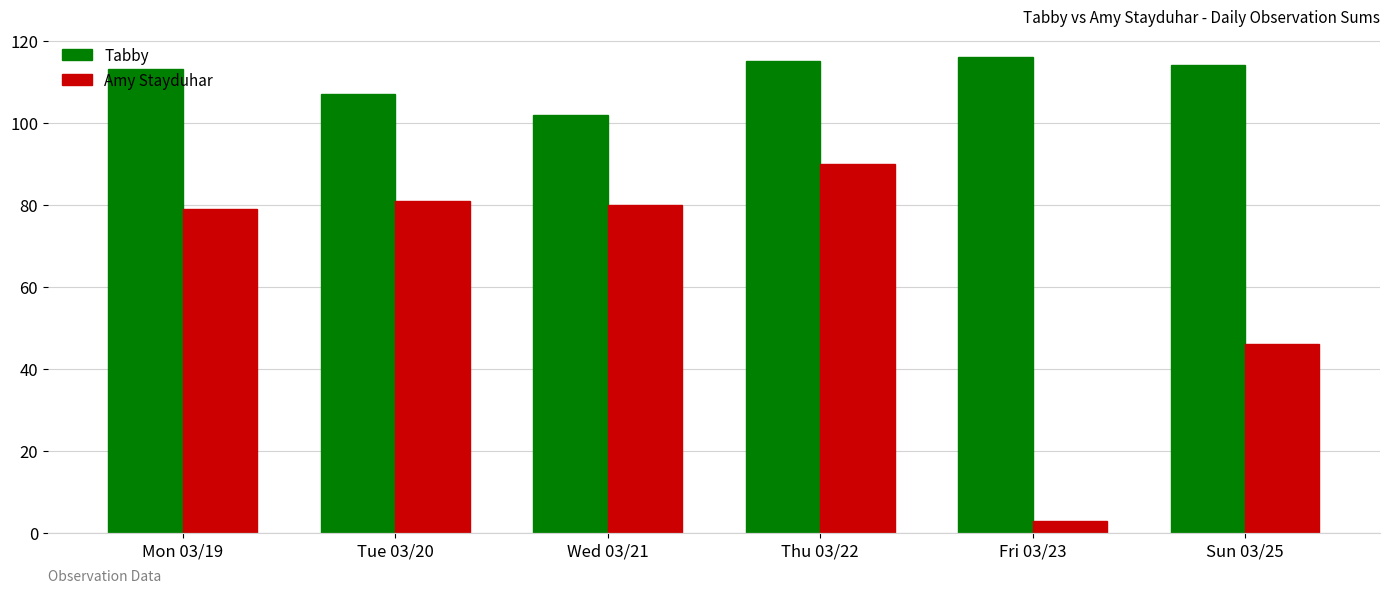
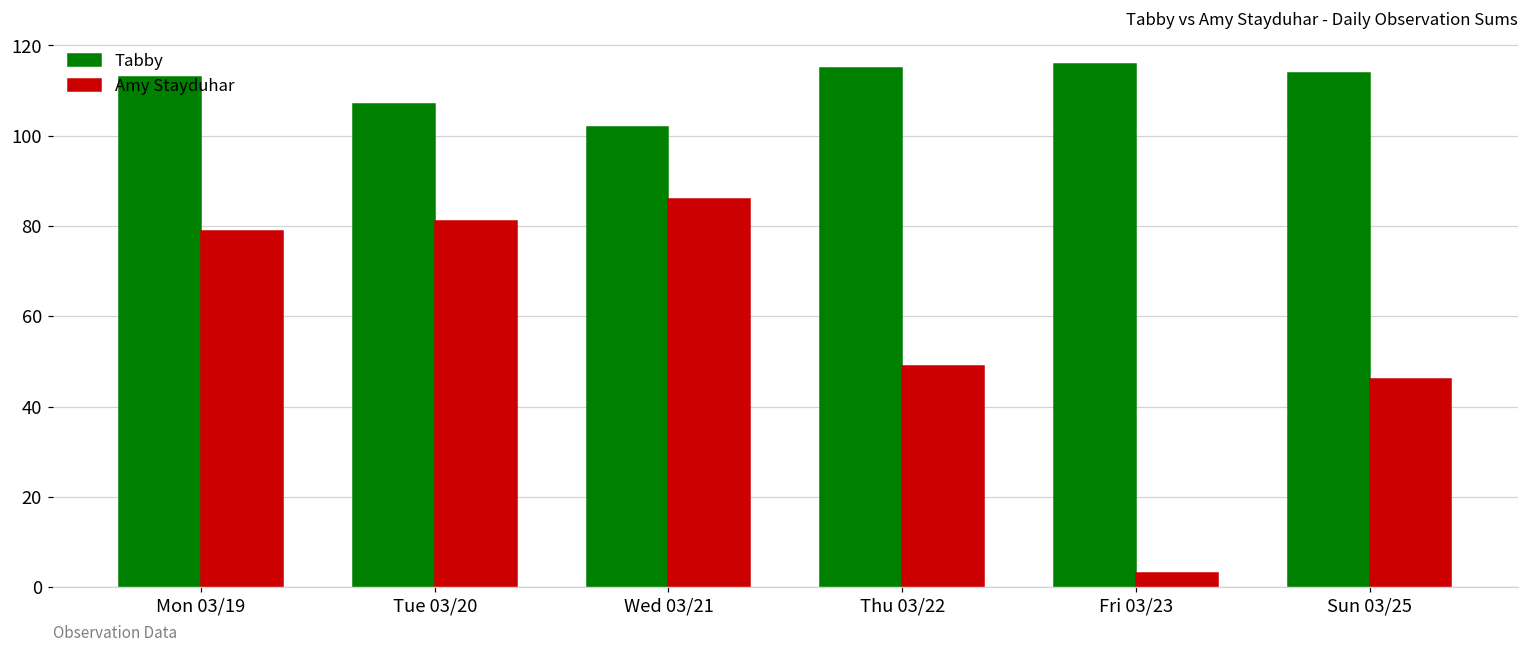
  {
    "Tabby": {
      "Mon 03/19": 113,
      "Tue 03/20": 107,
      "Wed 03/21": 102,
      "Thu 03/22": 115,
      "Fri 03/23": 116,
      "Sun 03/25": 114
    },
    "Amy Stayduhar": {
      "Mon 03/19": 79,
      "Tue 03/20": 81,
-     "Wed 03/21": 80,
-     "Thu 03/22": 90,
+     "Wed 03/21": 86,
+     "Thu 03/22": 49,
      "Fri 03/23": 3,
      "Sun 03/25": 46
    }
  }
